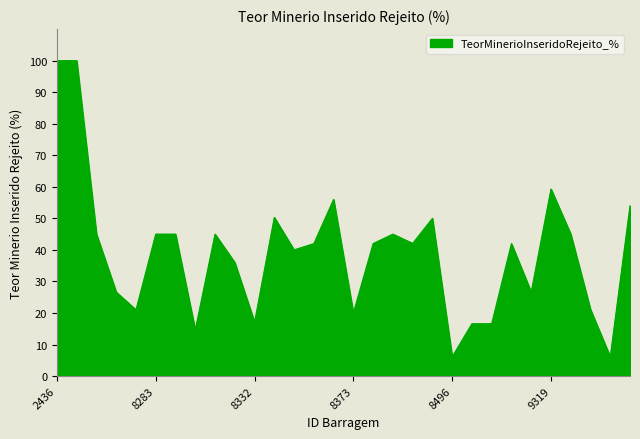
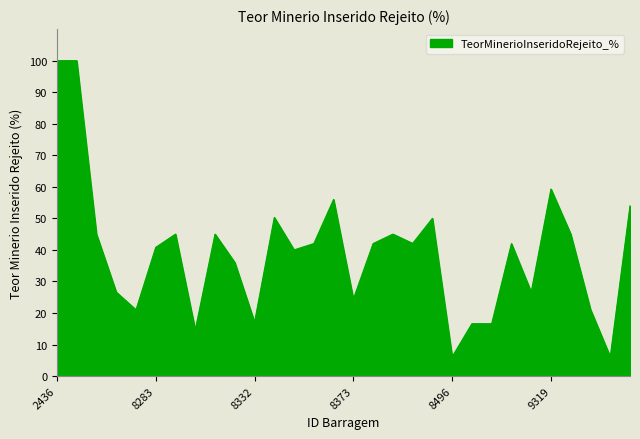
  {
    "2436": 100,
-   "8283": 45,
+   "8283": 41,
    "8332": 17,
-   "8373": 20,
+   "8373": 24,
    "8496": 6,
    "9319": 59
  }
